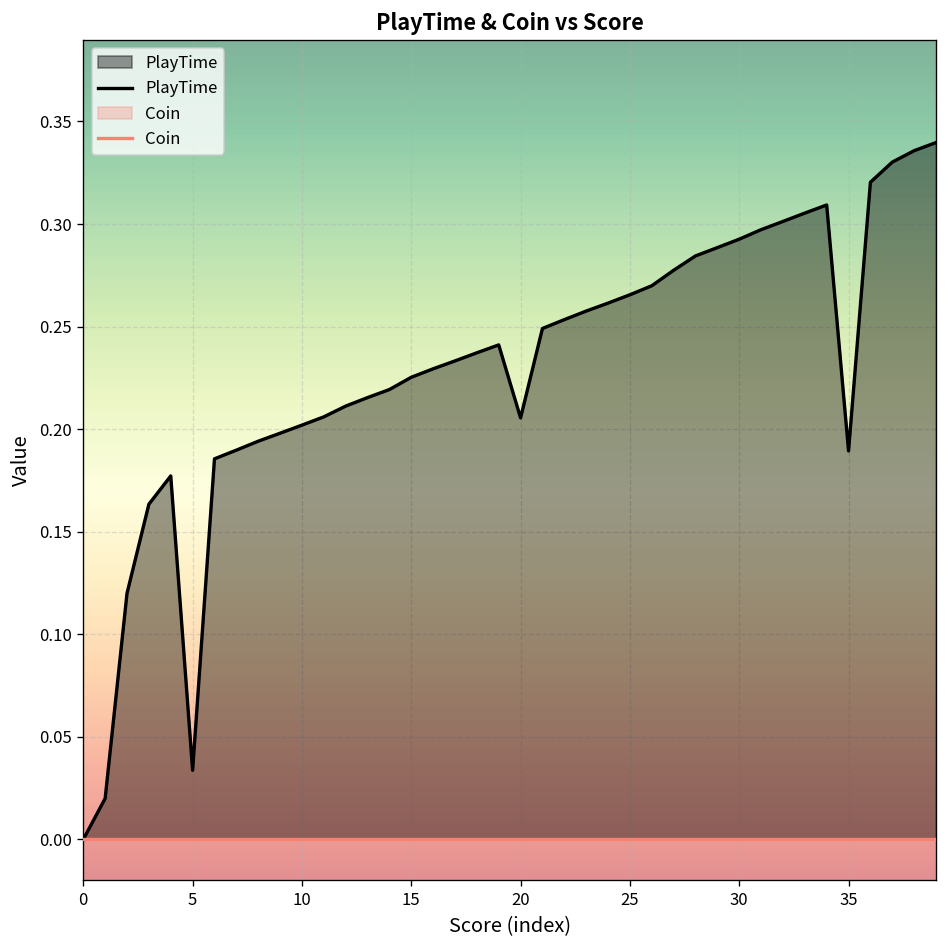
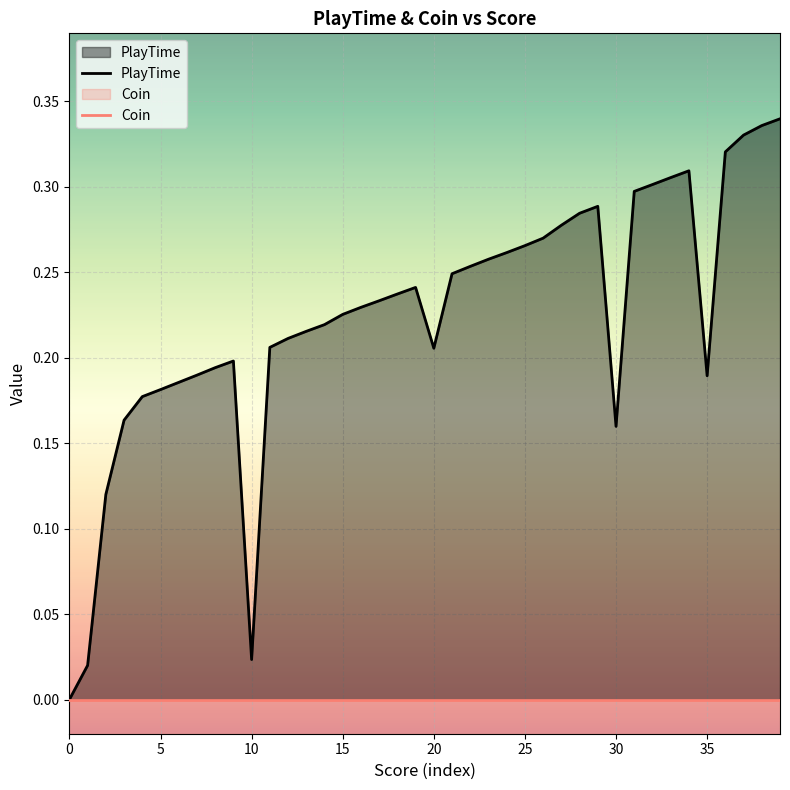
  {
    "PlayTime": {
-     "5": 0.034,
-     "10": 0.202,
+     "5": 0.181,
+     "10": 0.023,
      "15": 0.225,
      "20": 0.206,
      "25": 0.266,
-     "30": 0.293,
+     "30": 0.160,
      "35": 0.189
    },
    "Coin": {
      "5": 0.000,
      "10": 0.000,
      "15": 0.000,
      "20": 0.000,
      "25": 0.000,
      "30": 0.000,
      "35": 0.000
    }
  }
